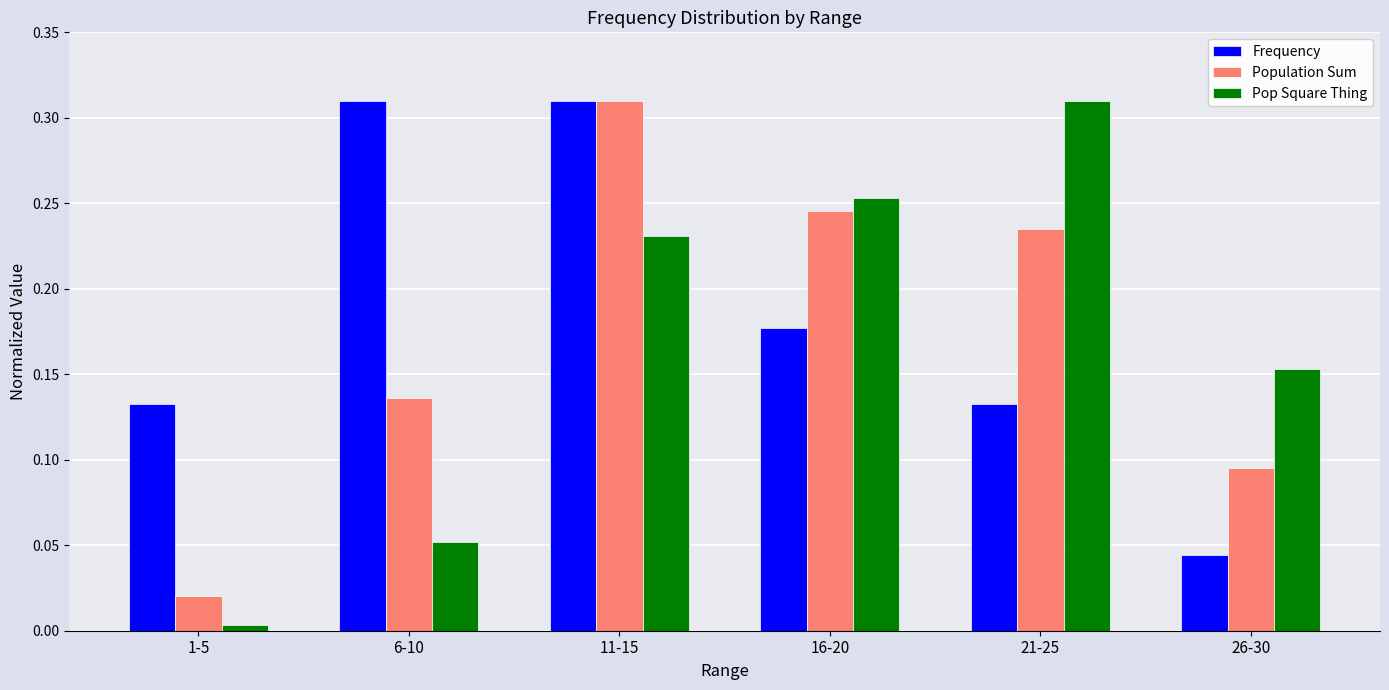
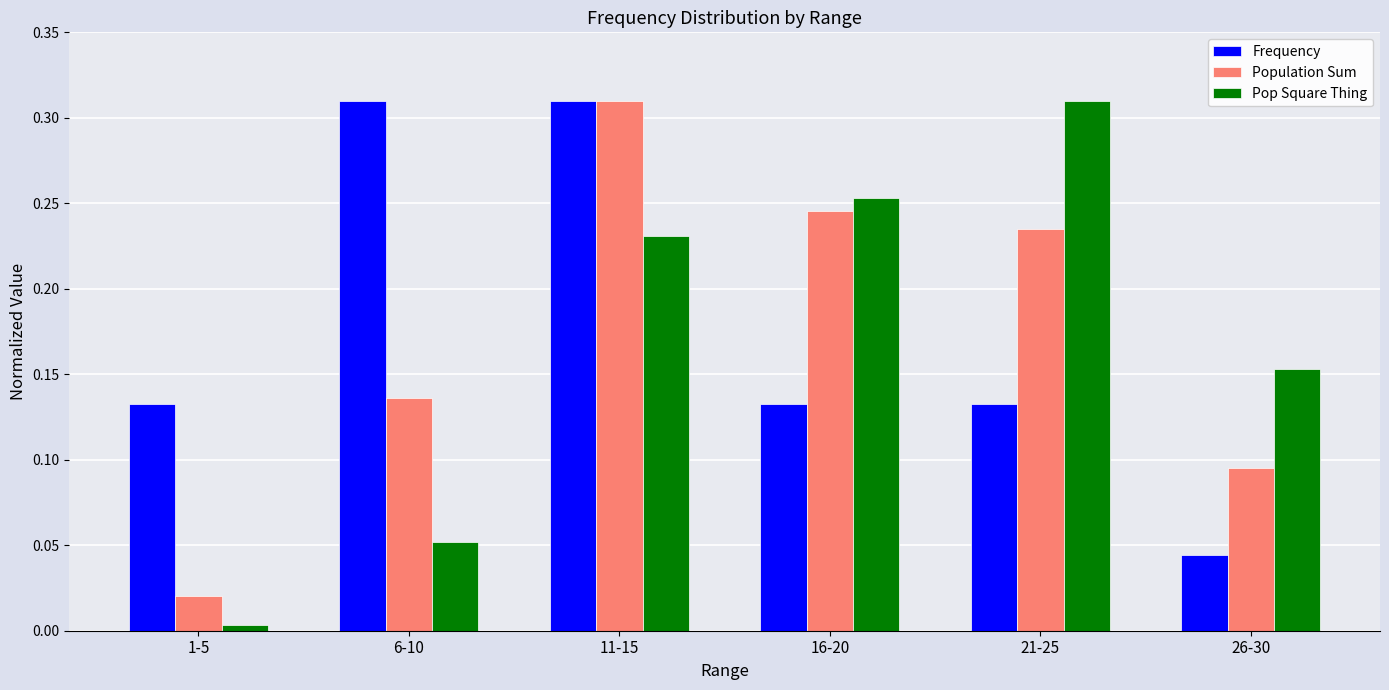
  {
    "Frequency": {
      "1-5": 0.133,
      "6-10": 0.310,
      "11-15": 0.310,
-     "16-20": 0.177,
+     "16-20": 0.133,
      "21-25": 0.133,
      "26-30": 0.044
    },
    "Population Sum": {
      "1-5": 0.020,
      "6-10": 0.136,
      "11-15": 0.310,
      "16-20": 0.245,
      "21-25": 0.235,
      "26-30": 0.095
    },
    "Pop Square Thing": {
      "1-5": 0.004,
      "6-10": 0.052,
      "11-15": 0.231,
      "16-20": 0.253,
      "21-25": 0.310,
      "26-30": 0.153
    }
  }
